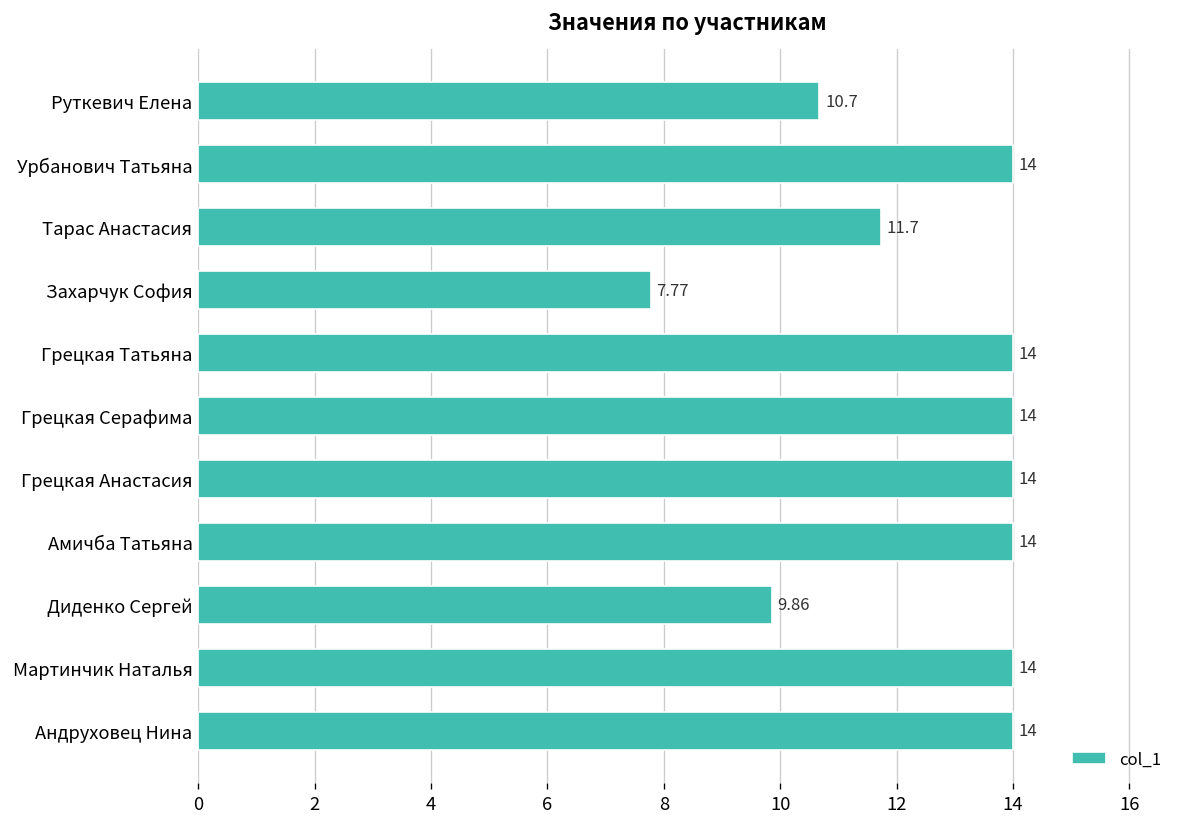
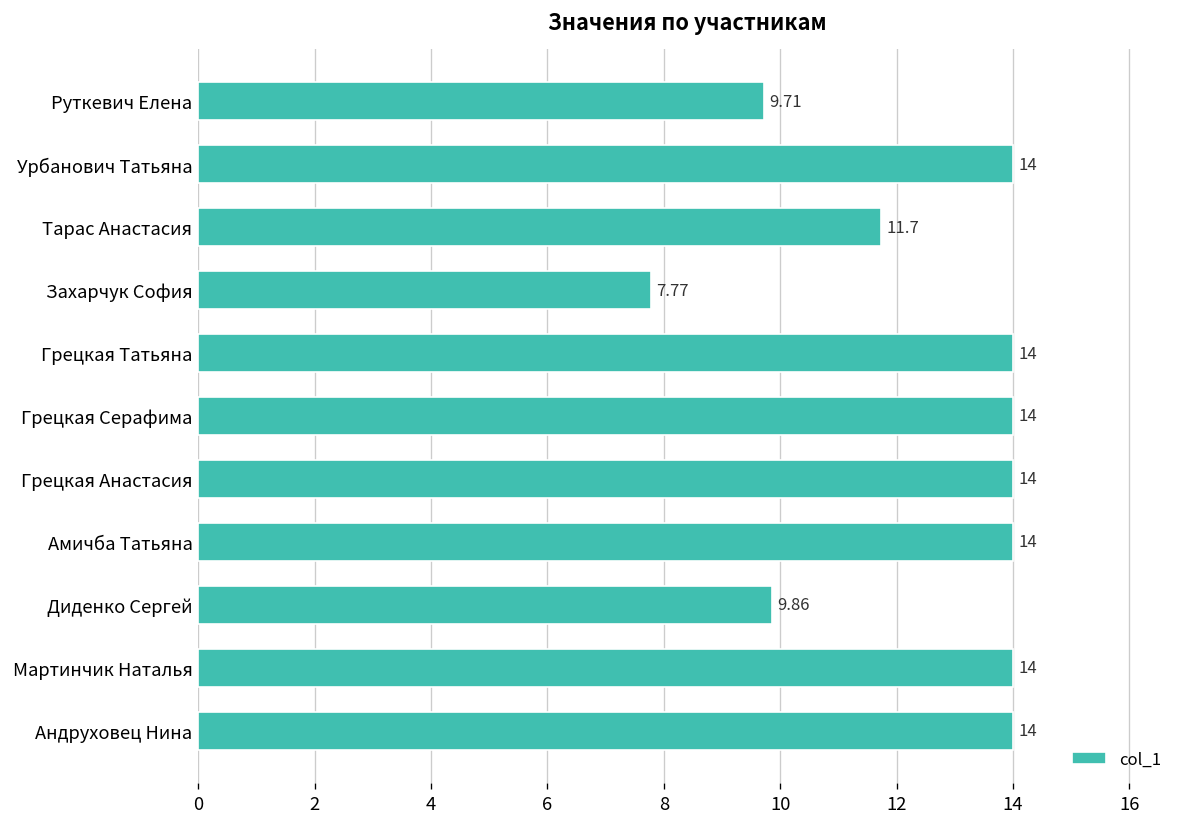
  {
-   "Руткевич Елена": 10.7,
+   "Руткевич Елена": 9.71,
    "Урбанович Татьяна": 14,
    "Тарас Анастасия": 11.7,
    "Захарчук София": 7.77,
    "Грецкая Татьяна": 14,
    "Грецкая Серафима": 14,
    "Грецкая Анастасия": 14,
    "Амичба Татьяна": 14,
    "Диденко Сергей": 9.86,
    "Мартинчик Наталья": 14,
    "Андруховец Нина": 14
  }
